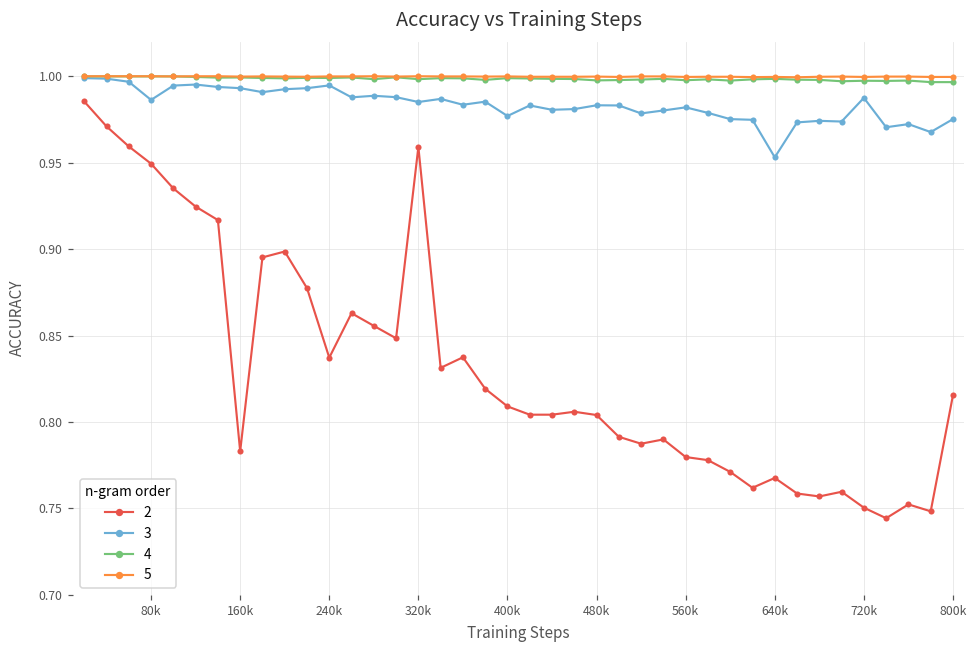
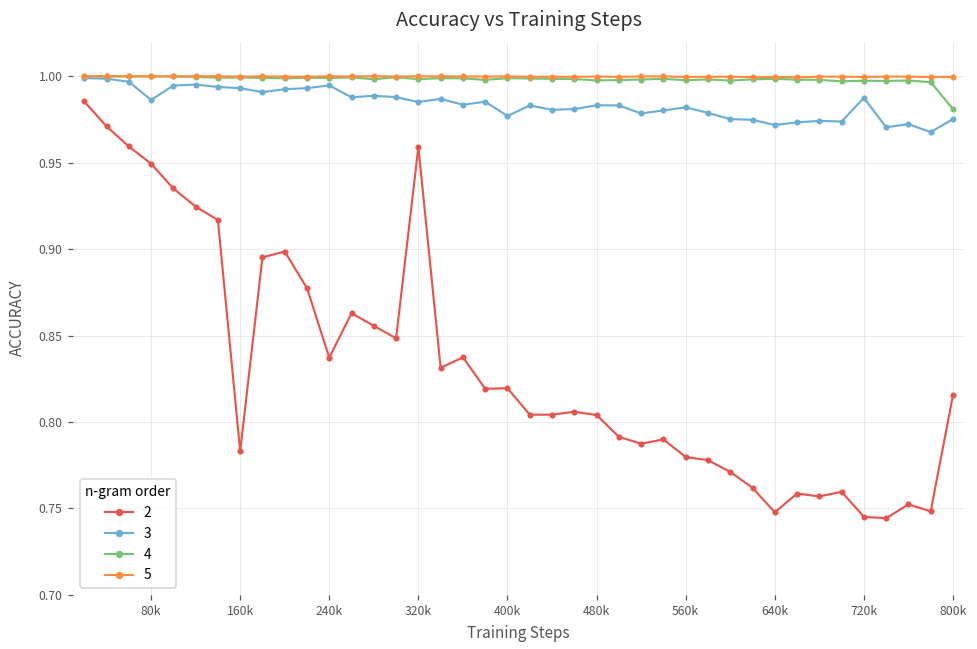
  {
    "2": {
      "80k": 0.949,
      "160k": 0.783,
      "240k": 0.837,
      "320k": 0.959,
-     "400k": 0.809,
+     "400k": 0.820,
      "480k": 0.804,
      "560k": 0.780,
-     "640k": 0.768,
-     "720k": 0.750,
+     "640k": 0.748,
+     "720k": 0.745,
      "800k": 0.816
    },
    "3": {
      "80k": 0.986,
      "160k": 0.993,
      "240k": 0.995,
      "320k": 0.985,
      "400k": 0.977,
      "480k": 0.983,
      "560k": 0.982,
-     "640k": 0.953,
+     "640k": 0.972,
      "720k": 0.988,
      "800k": 0.975
    },
    "4": {
      "320k": 0.998,
      "480k": 0.998,
      "560k": 0.998,
      "720k": 0.997,
-     "800k": 0.997
+     "800k": 0.981
    },
    "5": {
      "320k": 1.000,
      "480k": 1.000,
      "560k": 1.000,
      "720k": 1.000,
      "800k": 1.000
    }
  }
